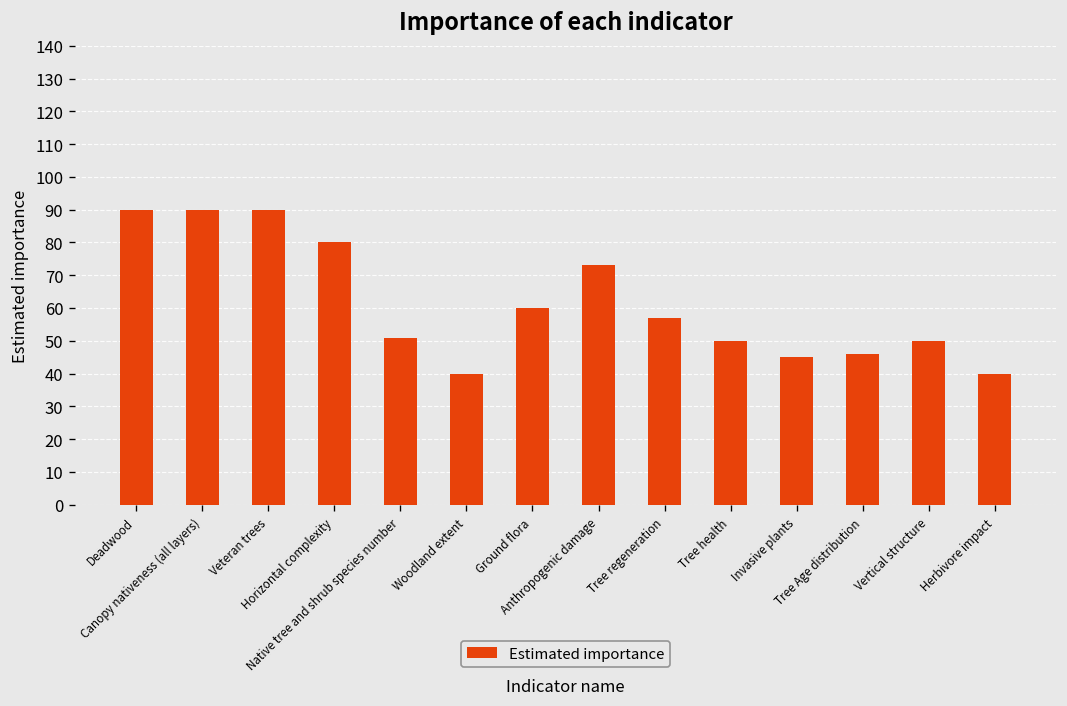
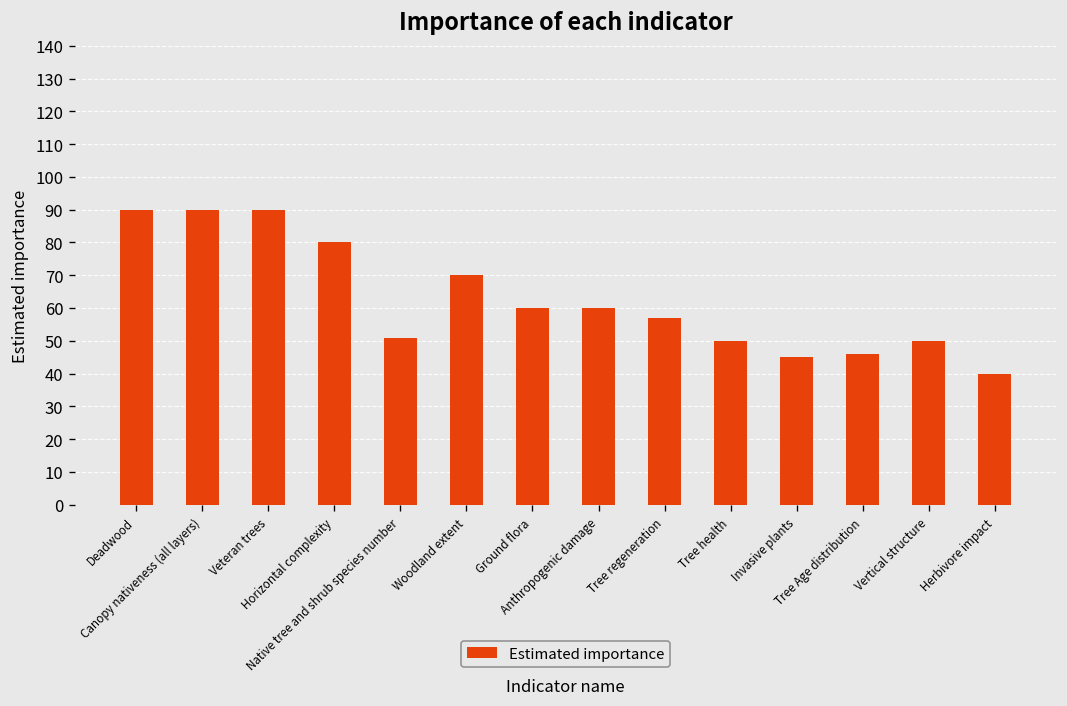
  {
    "Deadwood": 90,
    "Canopy nativeness (all layers)": 90,
    "Veteran trees": 90,
    "Horizontal complexity": 80,
    "Native tree and shrub species number": 51,
-   "Woodland extent": 40,
+   "Woodland extent": 70,
    "Ground flora": 60,
-   "Anthropogenic damage": 73,
+   "Anthropogenic damage": 60,
    "Tree regeneration": 57,
    "Tree health": 50,
    "Invasive plants": 45,
    "Tree Age distribution": 46,
    "Vertical structure": 50,
    "Herbivore impact": 40
  }
